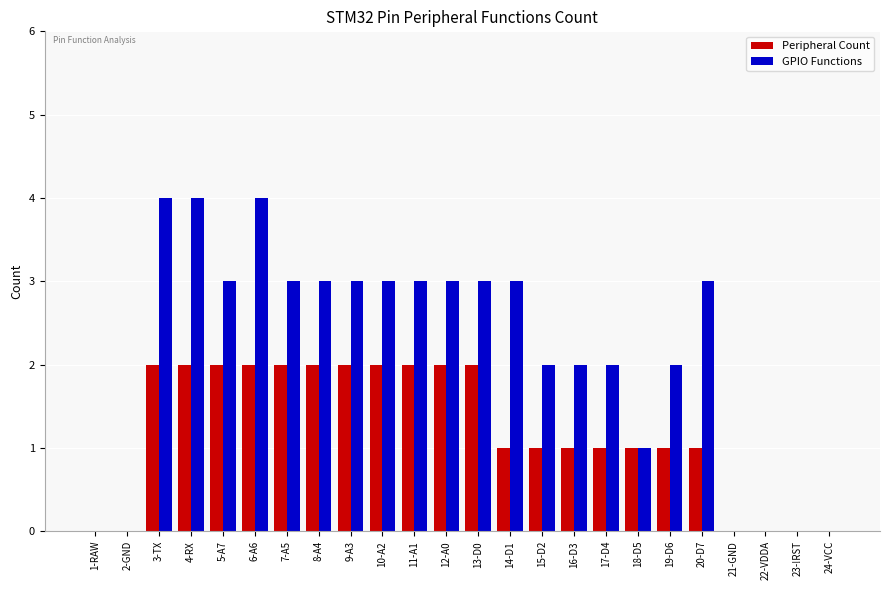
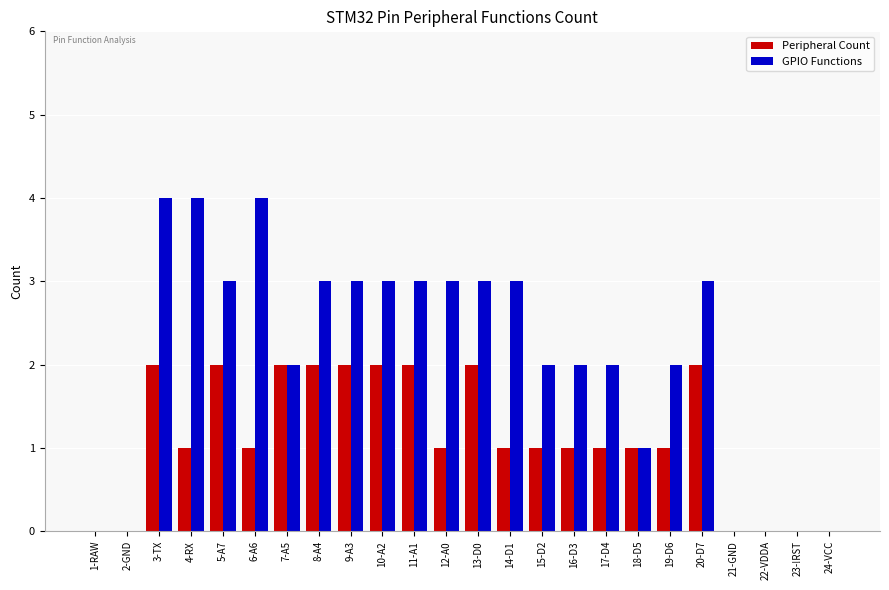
  {
    "Peripheral Count": {
      "1-RAW": 0,
      "2-GND": 0,
      "3-TX": 2,
-     "4-RX": 2,
+     "4-RX": 1,
      "5-A7": 2,
-     "6-A6": 2,
+     "6-A6": 1,
      "7-A5": 2,
      "8-A4": 2,
      "9-A3": 2,
      "10-A2": 2,
      "11-A1": 2,
-     "12-A0": 2,
+     "12-A0": 1,
      "13-D0": 2,
      "14-D1": 1,
      "15-D2": 1,
      "16-D3": 1,
      "17-D4": 1,
      "18-D5": 1,
      "19-D6": 1,
-     "20-D7": 1,
+     "20-D7": 2,
      "21-GND": 0,
      "22-VDDA": 0,
      "23-!RST": 0,
      "24-VCC": 0
    },
    "GPIO Functions": {
      "1-RAW": 0,
      "2-GND": 0,
      "3-TX": 4,
      "4-RX": 4,
      "5-A7": 3,
      "6-A6": 4,
-     "7-A5": 3,
+     "7-A5": 2,
      "8-A4": 3,
      "9-A3": 3,
      "10-A2": 3,
      "11-A1": 3,
      "12-A0": 3,
      "13-D0": 3,
      "14-D1": 3,
      "15-D2": 2,
      "16-D3": 2,
      "17-D4": 2,
      "18-D5": 1,
      "19-D6": 2,
      "20-D7": 3,
      "21-GND": 0,
      "22-VDDA": 0,
      "23-!RST": 0,
      "24-VCC": 0
    }
  }
